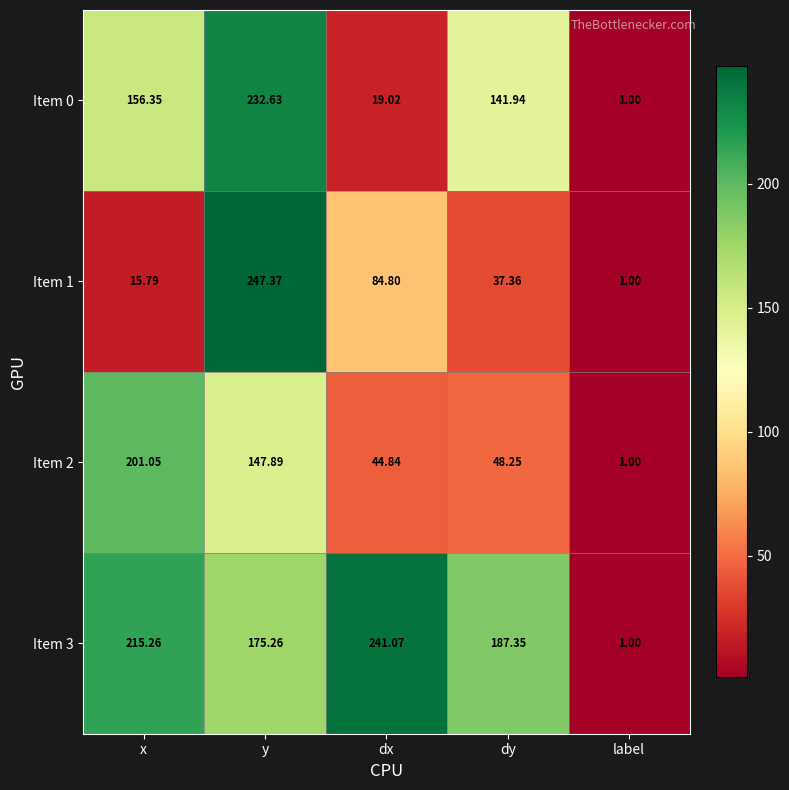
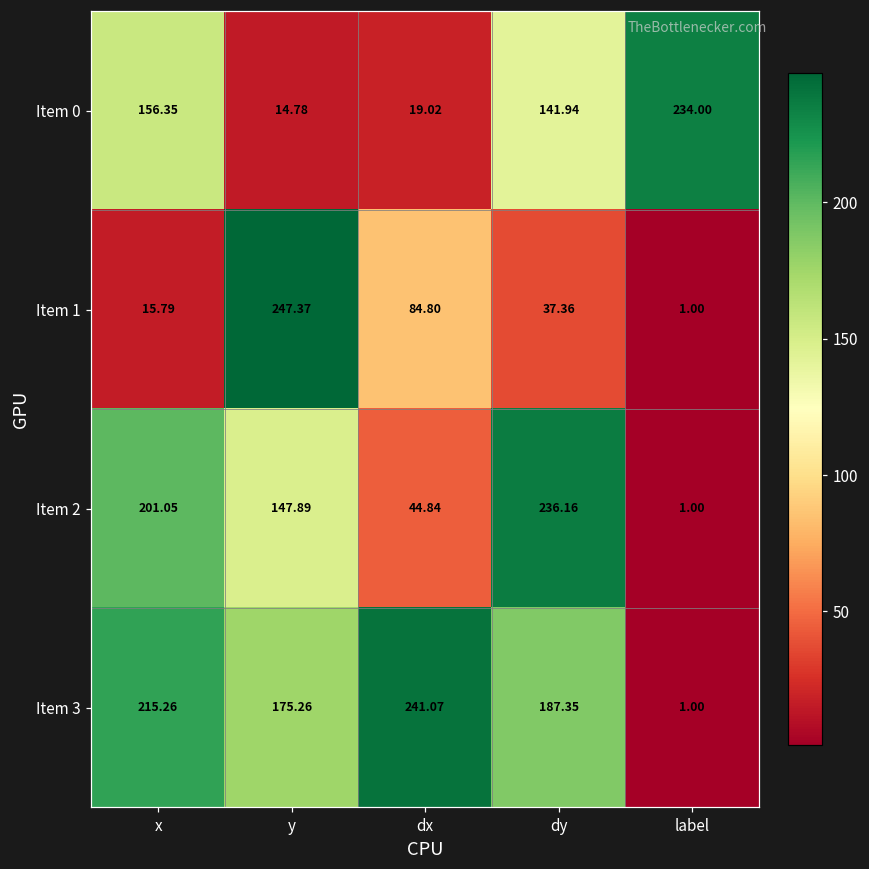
  {
    "Item 0": {
      "x": 156.35,
-     "y": 232.63,
+     "y": 14.78,
      "dx": 19.02,
      "dy": 141.94,
-     "label": 1.00
+     "label": 234.00
    },
    "Item 1": {
      "x": 15.79,
      "y": 247.37,
      "dx": 84.80,
      "dy": 37.36,
      "label": 1.00
    },
    "Item 2": {
      "x": 201.05,
      "y": 147.89,
      "dx": 44.84,
-     "dy": 48.25,
+     "dy": 236.16,
      "label": 1.00
    },
    "Item 3": {
      "x": 215.26,
      "y": 175.26,
      "dx": 241.07,
      "dy": 187.35,
      "label": 1.00
    }
  }
